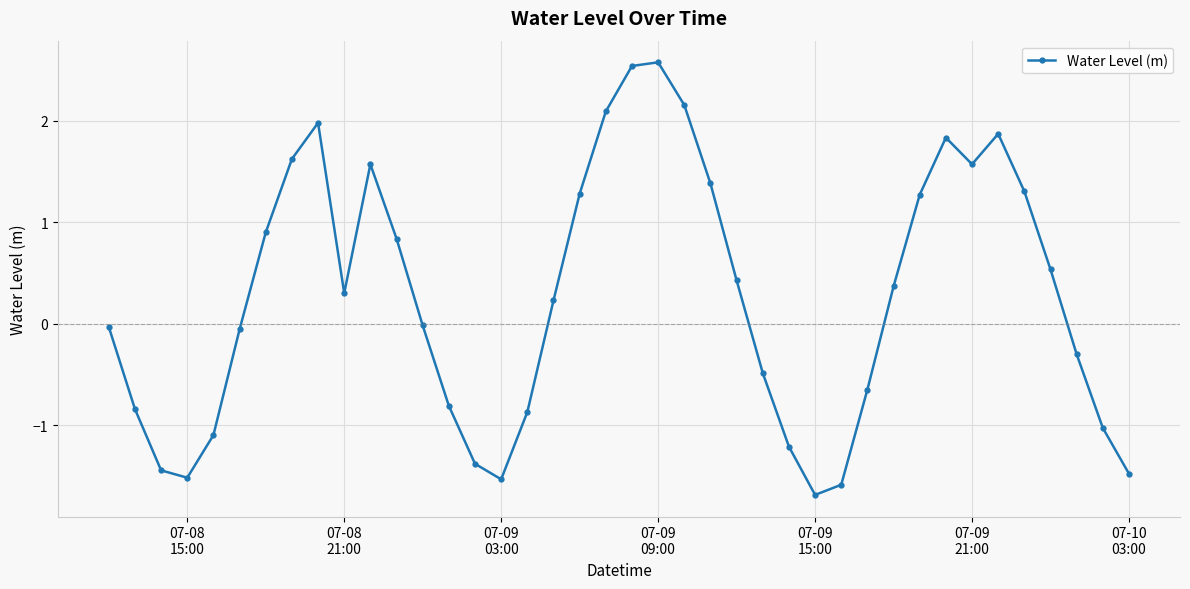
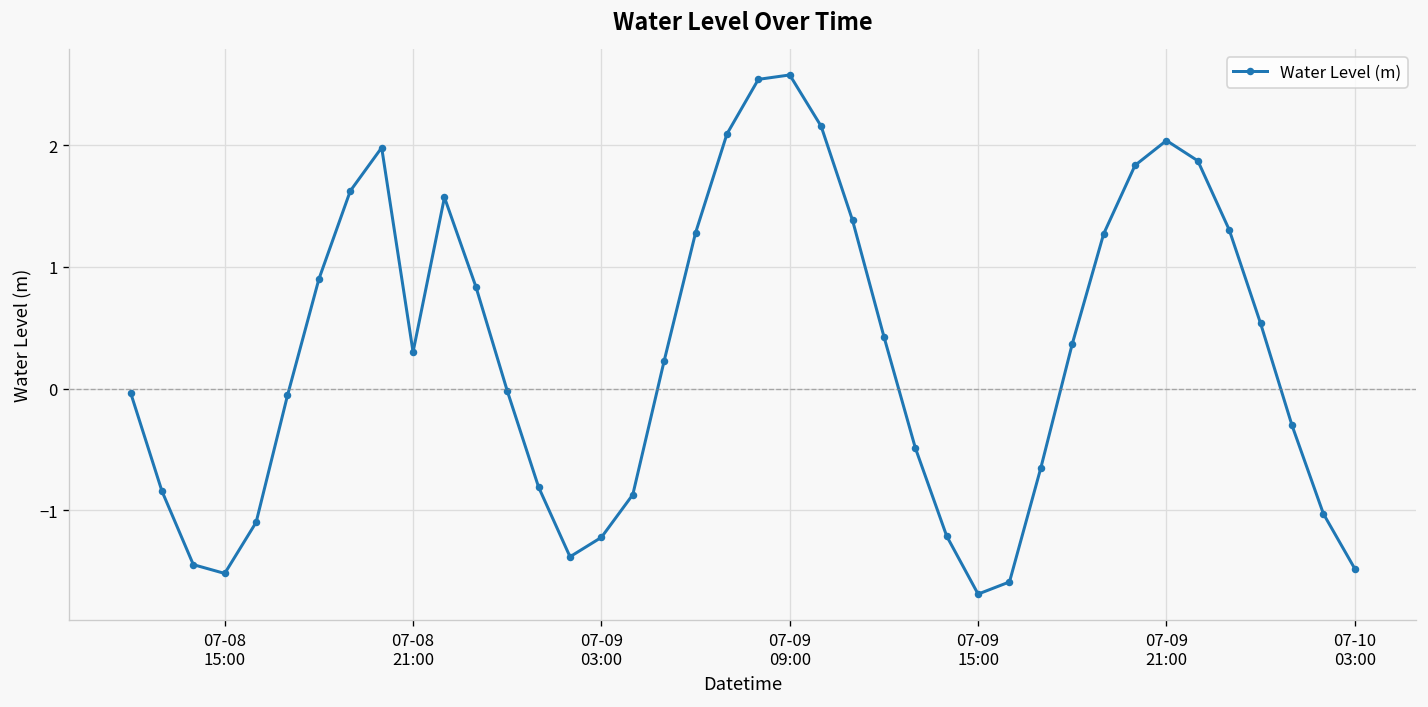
  {
    "07-08 15:00": -1.52,
    "07-08 21:00": 0.30,
-   "07-09 03:00": -1.54,
+   "07-09 03:00": -1.22,
    "07-09 09:00": 2.58,
    "07-09 15:00": -1.69,
-   "07-09 21:00": 1.57,
+   "07-09 21:00": 2.04,
    "07-10 03:00": -1.48
  }
